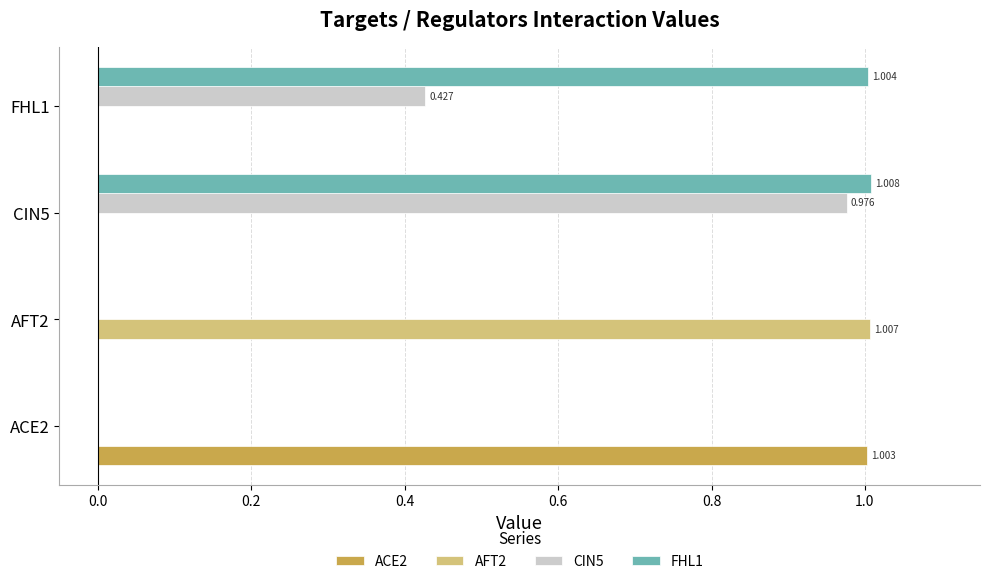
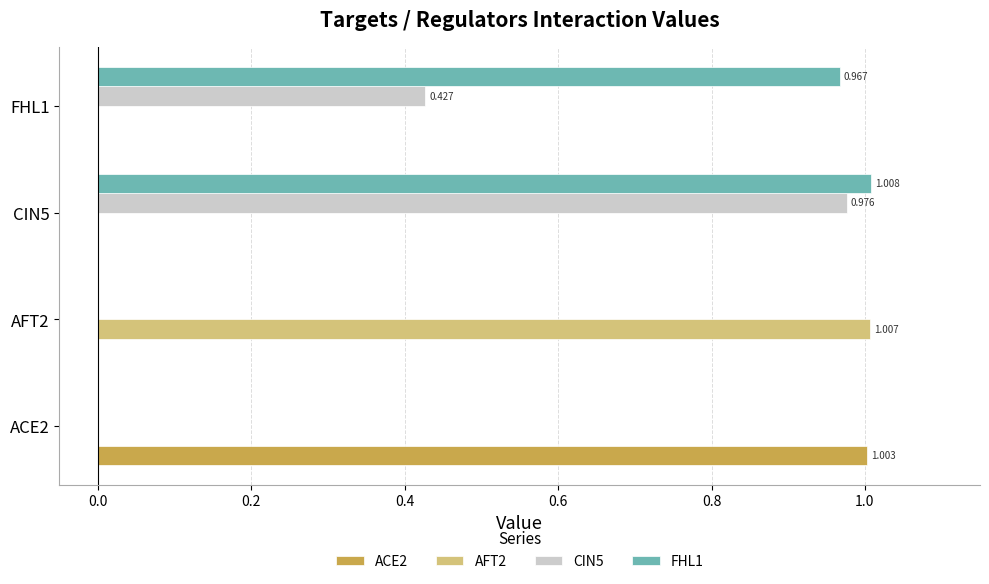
  {
    "CIN5": {
      "FHL1": 0.427,
      "CIN5": 0.976
    },
    "FHL1": {
-     "FHL1": 1.004,
+     "FHL1": 0.967,
      "CIN5": 1.008
    }
  }
